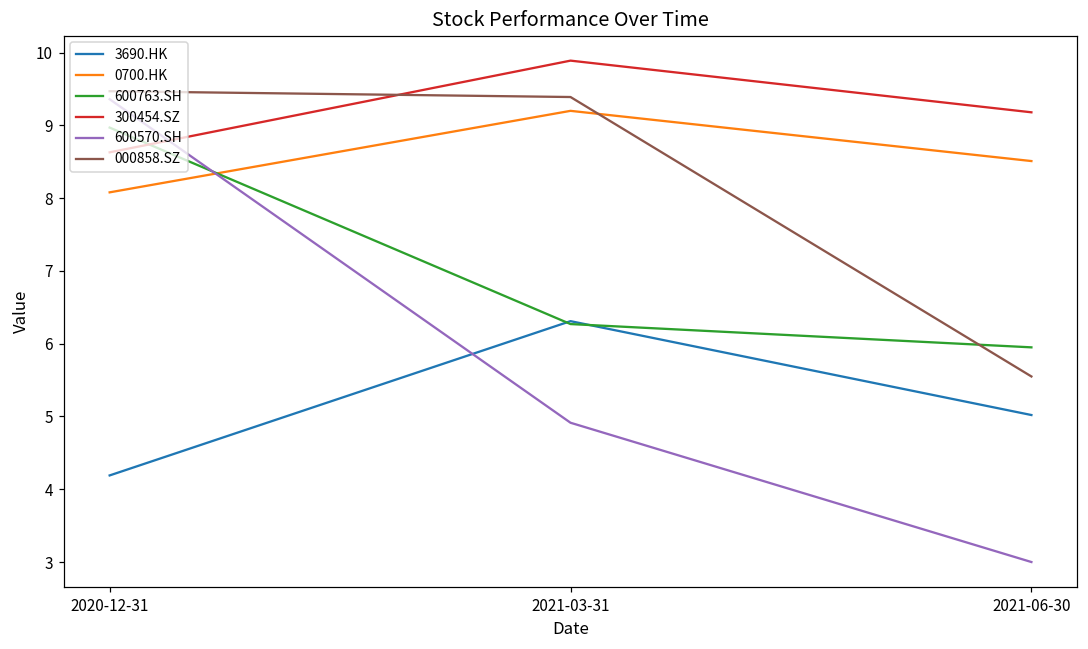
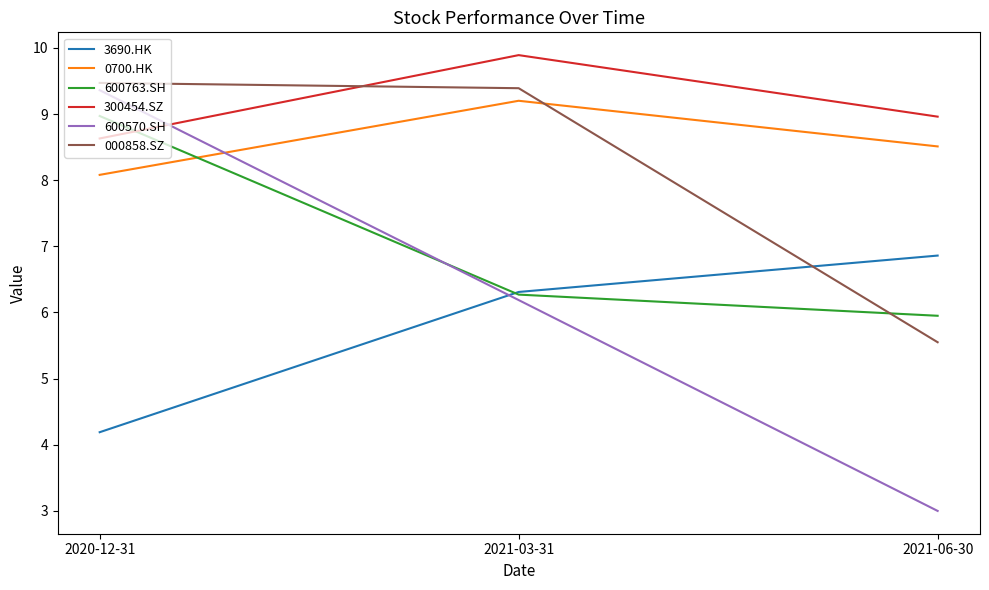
  {
    "3690.HK": {
      "2020-12-31": 4.2,
      "2021-03-31": 6.3,
-     "2021-06-30": 5.0
+     "2021-06-30": 6.9
    },
    "0700.HK": {
      "2020-12-31": 8.1,
      "2021-03-31": 9.2,
      "2021-06-30": 8.5
    },
    "600763.SH": {
      "2021-03-31": 6.3,
      "2021-06-30": 6.0
    },
    "300454.SZ": {
      "2021-03-31": 9.9,
-     "2021-06-30": 9.2
+     "2021-06-30": 9.0
    },
    "600570.SH": {
-     "2021-03-31": 4.9,
+     "2021-03-31": 6.2,
      "2021-06-30": 3.0
    },
    "000858.SZ": {
      "2021-03-31": 9.4,
      "2021-06-30": 5.6
    }
  }
